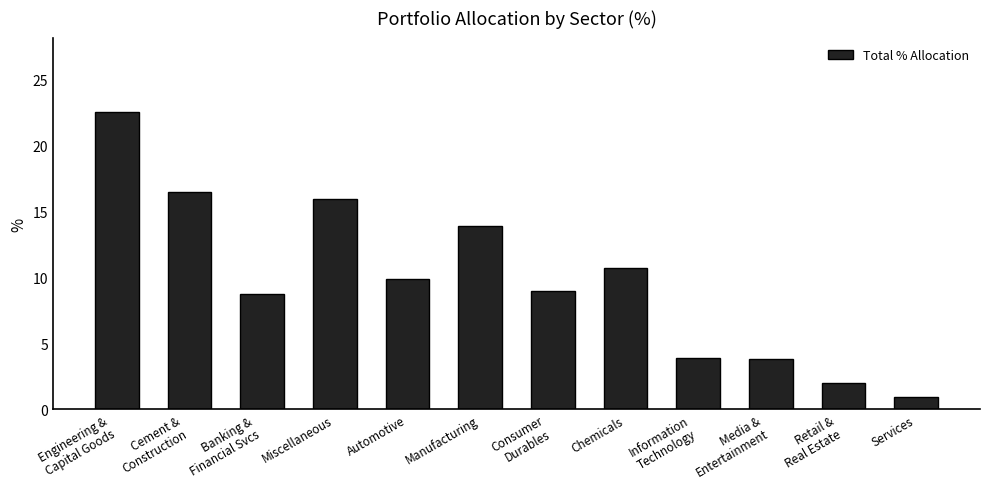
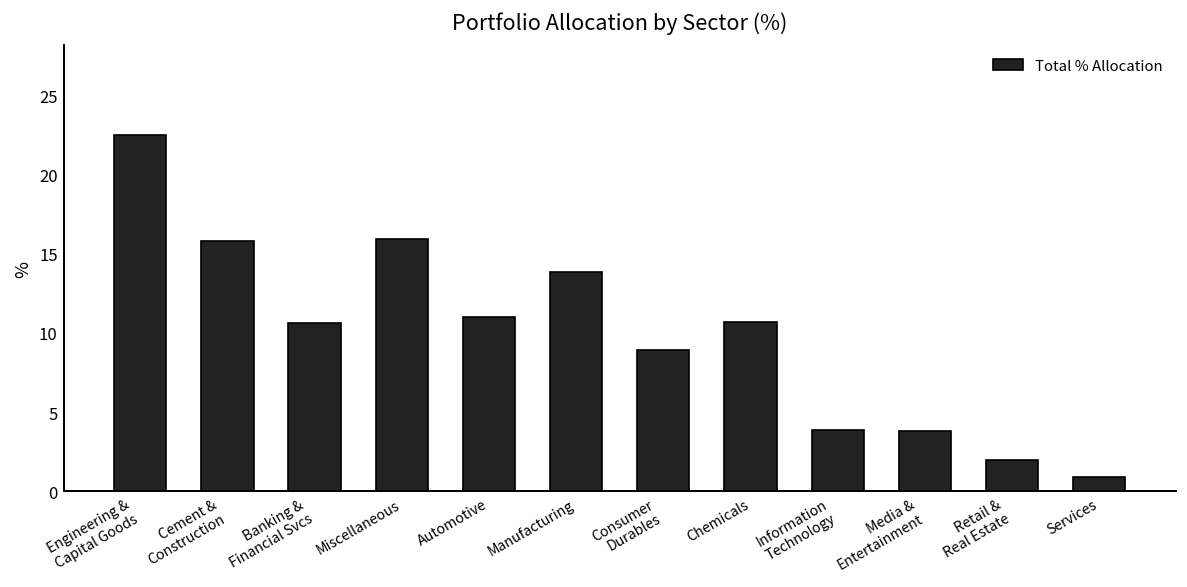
  {
    "Engineering & Capital Goods": 22.5,
-   "Cement & Construction": 16.4,
-   "Banking & Financial Svcs": 8.7,
+   "Cement & Construction": 15.8,
+   "Banking & Financial Svcs": 10.6,
    "Miscellaneous": 16.0,
-   "Automotive": 9.9,
+   "Automotive": 11.0,
    "Manufacturing": 13.9,
    "Consumer Durables": 8.9,
    "Chemicals": 10.7,
    "Information Technology": 3.9,
    "Media & Entertainment": 3.8,
    "Retail & Real Estate": 2.0,
    "Services": 0.9
  }
